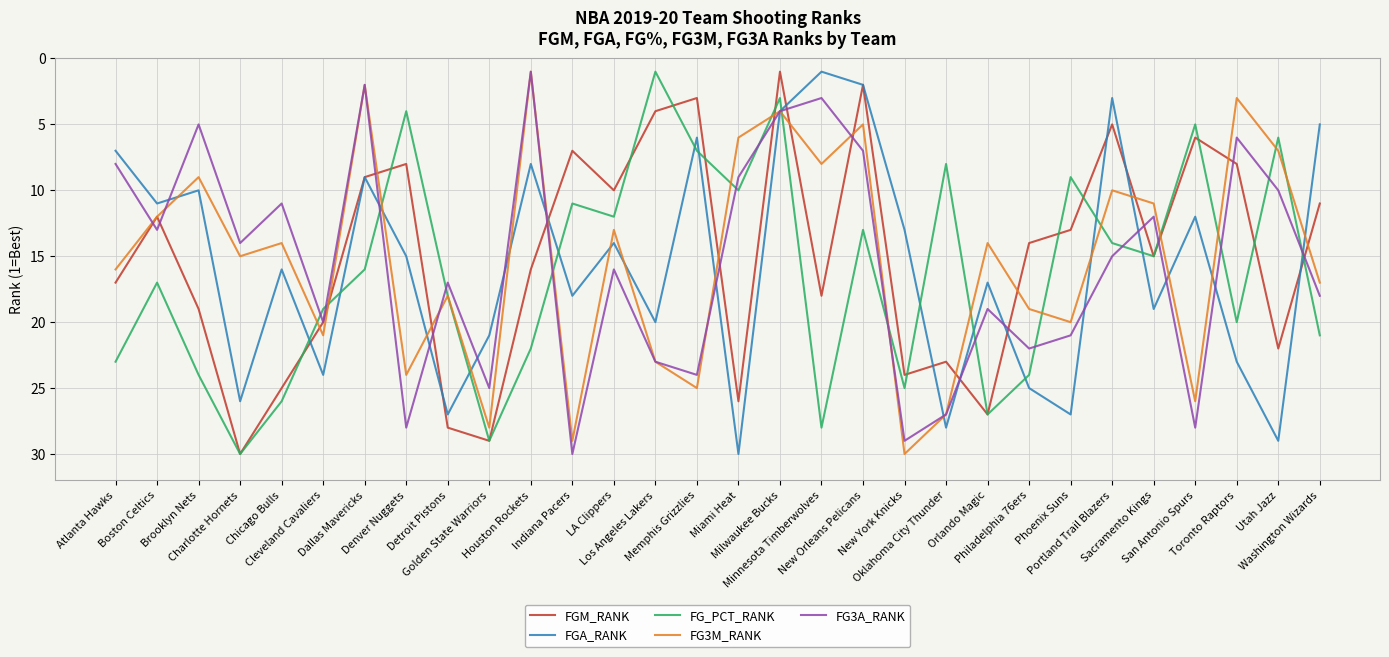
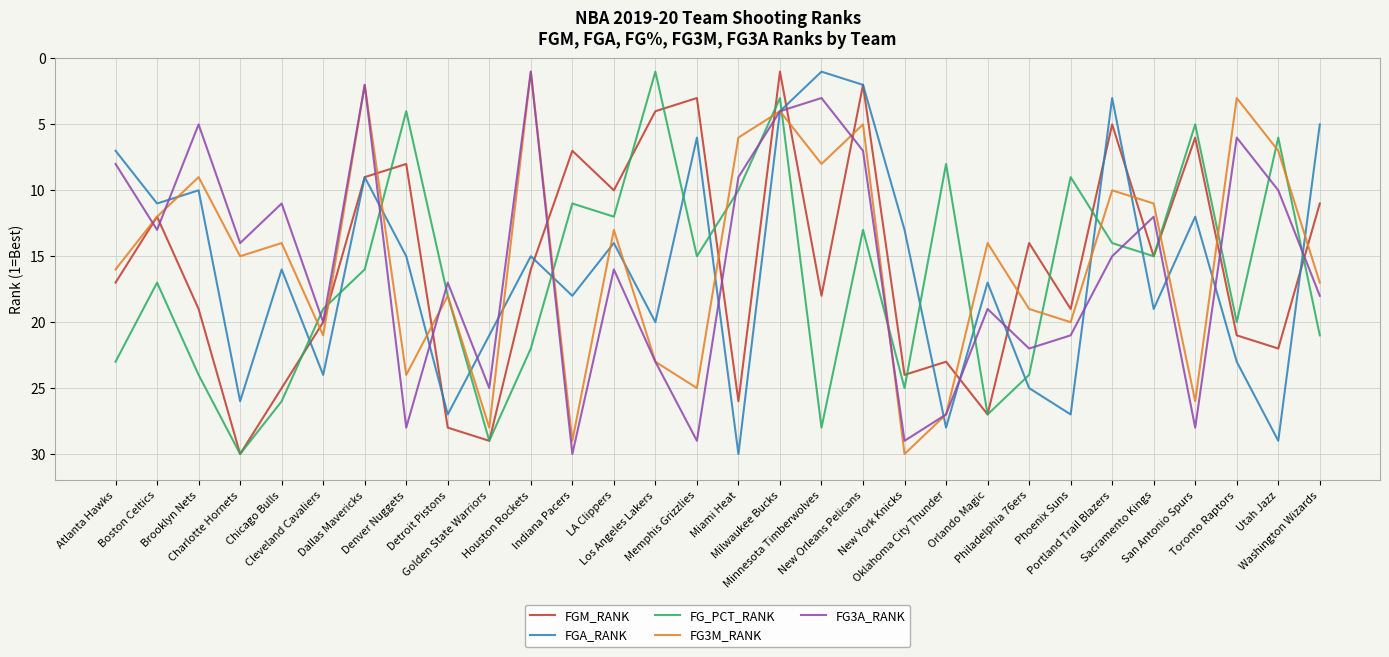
  {
    "FGM_RANK": {
      "Atlanta Hawks": 17,
      "Brooklyn Nets": 19,
      "Chicago Bulls": 25,
      "Denver Nuggets": 8,
      "Detroit Pistons": 28,
      "Houston Rockets": 16,
      "Indiana Pacers": 7,
      "LA Clippers": 10,
      "Los Angeles Lakers": 4,
      "Memphis Grizzlies": 3,
      "Miami Heat": 26,
      "Milwaukee Bucks": 1,
      "Minnesota Timberwolves": 18,
      "New York Knicks": 24,
      "Oklahoma City Thunder": 23,
      "Philadelphia 76ers": 14,
-     "Phoenix Suns": 13,
+     "Phoenix Suns": 19,
      "Portland Trail Blazers": 5,
      "San Antonio Spurs": 6,
-     "Toronto Raptors": 8,
+     "Toronto Raptors": 21,
      "Utah Jazz": 22,
      "Washington Wizards": 11
    },
    "FGA_RANK": {
      "Atlanta Hawks": 7,
      "Boston Celtics": 11,
      "Brooklyn Nets": 10,
      "Charlotte Hornets": 26,
      "Chicago Bulls": 16,
      "Cleveland Cavaliers": 24,
      "Denver Nuggets": 15,
      "Detroit Pistons": 27,
      "Golden State Warriors": 21,
-     "Houston Rockets": 8,
+     "Houston Rockets": 15,
      "Indiana Pacers": 18,
      "LA Clippers": 14,
      "Los Angeles Lakers": 20,
      "Memphis Grizzlies": 6,
      "Miami Heat": 30,
      "Minnesota Timberwolves": 1,
      "New York Knicks": 13,
      "Oklahoma City Thunder": 28,
      "Orlando Magic": 17,
      "Philadelphia 76ers": 25,
      "Phoenix Suns": 27,
      "Portland Trail Blazers": 3,
      "Sacramento Kings": 19,
      "San Antonio Spurs": 12,
      "Toronto Raptors": 23,
      "Utah Jazz": 29,
      "Washington Wizards": 5
    },
    "FG_PCT_RANK": {
      "Atlanta Hawks": 23,
      "Boston Celtics": 17,
      "Brooklyn Nets": 24,
      "Chicago Bulls": 26,
      "Cleveland Cavaliers": 19,
      "Dallas Mavericks": 16,
      "Denver Nuggets": 4,
      "Houston Rockets": 22,
      "Indiana Pacers": 11,
      "LA Clippers": 12,
      "Los Angeles Lakers": 1,
-     "Memphis Grizzlies": 7,
+     "Memphis Grizzlies": 15,
      "Miami Heat": 10,
      "Milwaukee Bucks": 3,
      "Minnesota Timberwolves": 28,
      "New Orleans Pelicans": 13,
      "New York Knicks": 25,
      "Oklahoma City Thunder": 8,
      "Philadelphia 76ers": 24,
      "Phoenix Suns": 9,
      "Portland Trail Blazers": 14,
      "San Antonio Spurs": 5,
      "Toronto Raptors": 20,
      "Utah Jazz": 6,
      "Washington Wizards": 21
    },
    "FG3M_RANK": {
      "Atlanta Hawks": 16,
      "Brooklyn Nets": 9,
      "Charlotte Hornets": 15,
      "Chicago Bulls": 14,
      "Cleveland Cavaliers": 21,
      "Denver Nuggets": 24,
      "Golden State Warriors": 28,
      "Indiana Pacers": 29,
      "LA Clippers": 13,
      "Memphis Grizzlies": 25,
      "Miami Heat": 6,
      "Minnesota Timberwolves": 8,
      "New Orleans Pelicans": 5,
      "New York Knicks": 30,
      "Orlando Magic": 14,
      "Philadelphia 76ers": 19,
      "Phoenix Suns": 20,
      "Portland Trail Blazers": 10,
      "Sacramento Kings": 11,
      "San Antonio Spurs": 26,
      "Toronto Raptors": 3,
      "Utah Jazz": 7,
      "Washington Wizards": 17
    },
    "FG3A_RANK": {
      "Atlanta Hawks": 8,
      "Boston Celtics": 13,
      "Brooklyn Nets": 5,
      "Charlotte Hornets": 14,
      "Chicago Bulls": 11,
      "Denver Nuggets": 28,
      "Detroit Pistons": 17,
      "Golden State Warriors": 25,
      "Indiana Pacers": 30,
      "LA Clippers": 16,
-     "Memphis Grizzlies": 24,
+     "Memphis Grizzlies": 29,
      "Miami Heat": 9,
      "Minnesota Timberwolves": 3,
      "New Orleans Pelicans": 7,
      "New York Knicks": 29,
      "Orlando Magic": 19,
      "Philadelphia 76ers": 22,
      "Phoenix Suns": 21,
      "Portland Trail Blazers": 15,
      "Sacramento Kings": 12,
      "San Antonio Spurs": 28,
      "Toronto Raptors": 6,
      "Utah Jazz": 10,
      "Washington Wizards": 18
    }
  }
